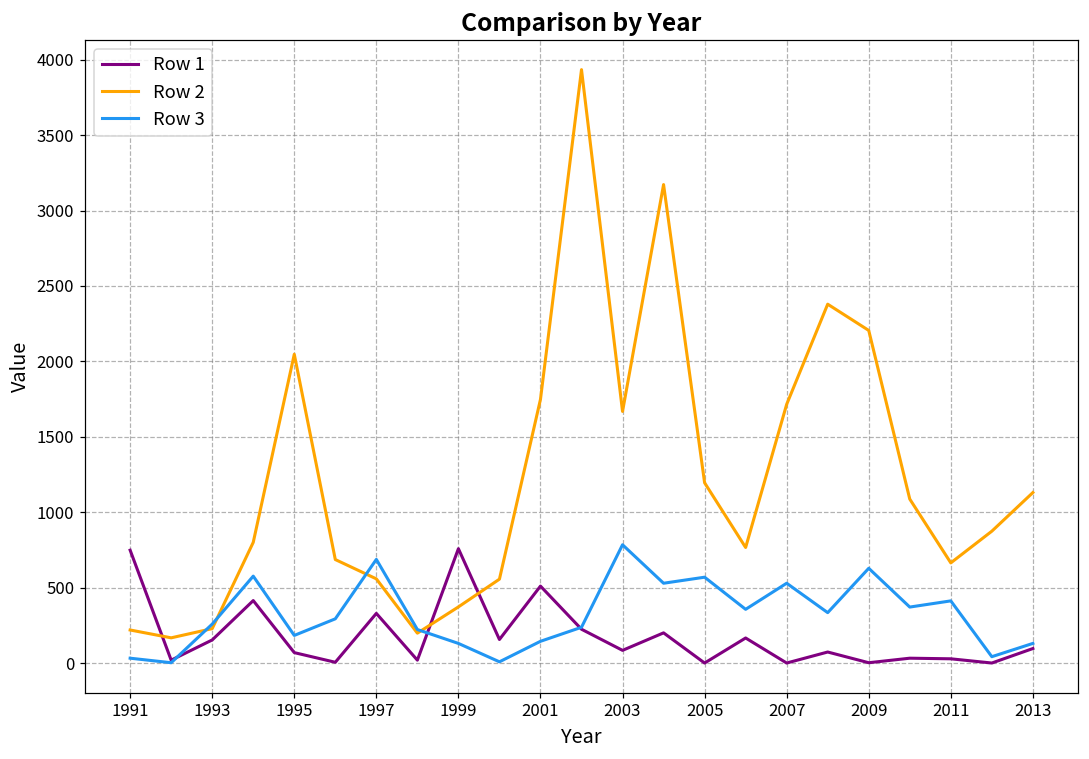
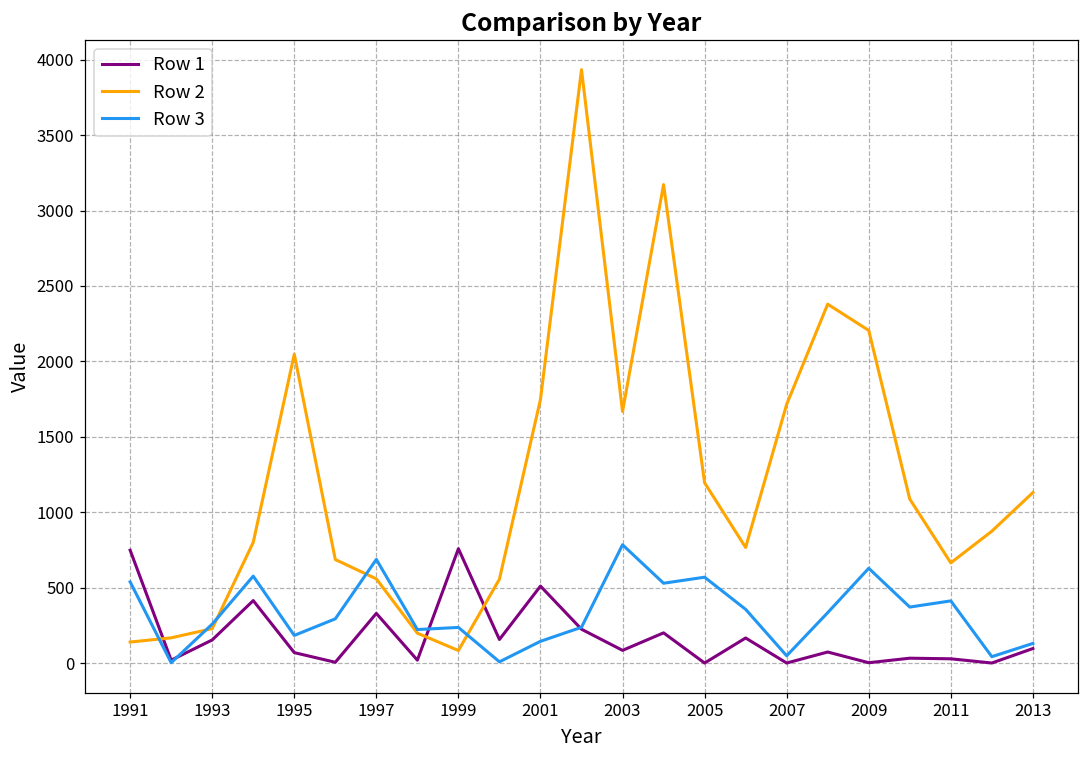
  {
    "Row 1": {
      "1991": 750,
      "1993": 150,
      "1995": 70,
      "1997": 330,
      "1999": 760,
      "2001": 510,
      "2003": 80,
      "2005": 0,
      "2007": 0,
      "2009": 0,
      "2011": 30,
      "2013": 100
    },
    "Row 2": {
-     "1991": 220,
+     "1991": 140,
      "1993": 230,
      "1995": 2050,
      "1997": 560,
-     "1999": 370,
+     "1999": 80,
      "2001": 1750,
      "2003": 1670,
      "2005": 1200,
      "2007": 1720,
      "2009": 2210,
      "2011": 660,
      "2013": 1130
    },
    "Row 3": {
-     "1991": 30,
+     "1991": 540,
      "1993": 260,
      "1995": 180,
      "1997": 690,
-     "1999": 130,
+     "1999": 240,
      "2001": 140,
      "2003": 780,
      "2005": 570,
-     "2007": 530,
+     "2007": 50,
      "2009": 630,
      "2011": 410,
      "2013": 130
    }
  }
